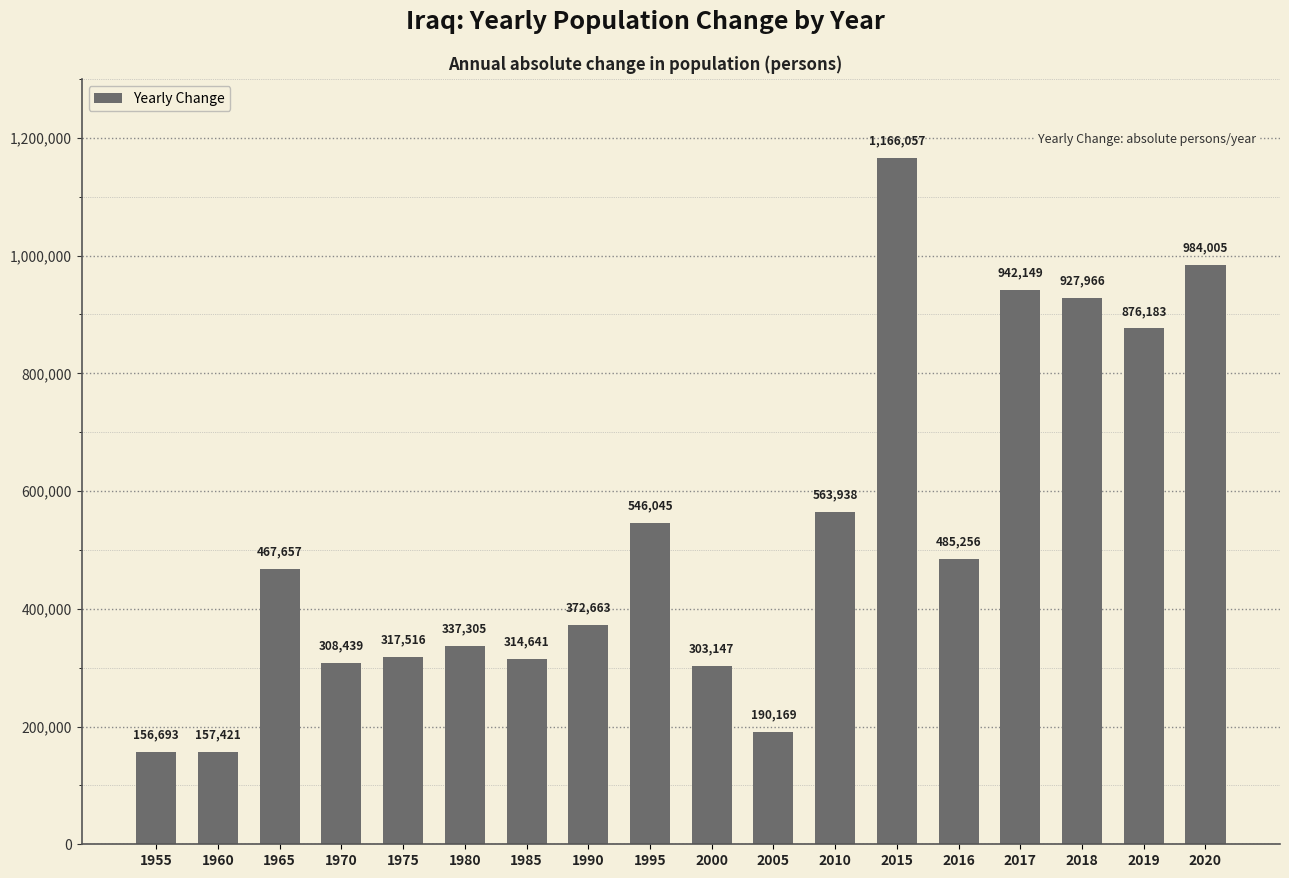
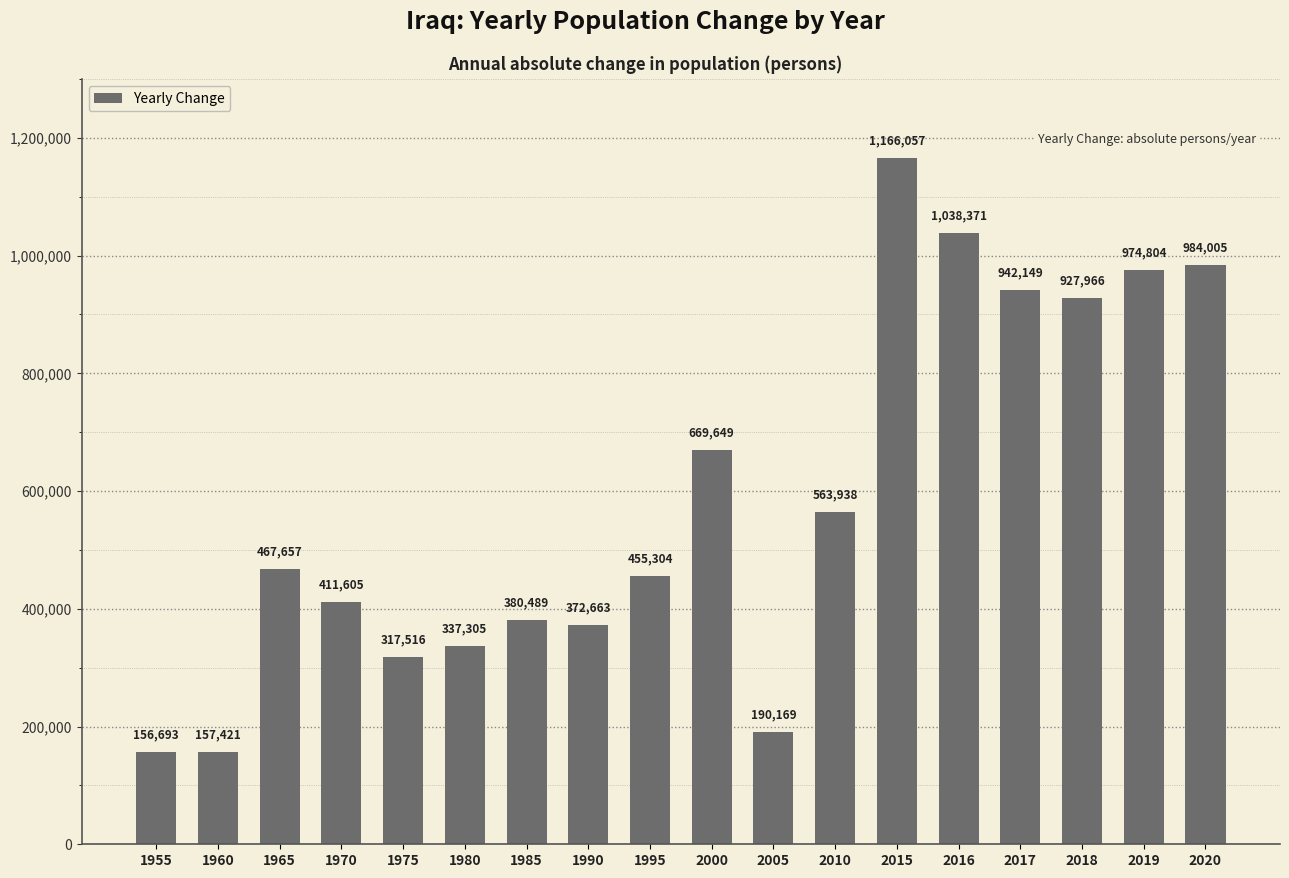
  {
    "1955": "156,693",
    "1960": "157,421",
    "1965": "467,657",
-   "1970": "308,439",
+   "1970": "411,605",
    "1975": "317,516",
    "1980": "337,305",
-   "1985": "314,641",
+   "1985": "380,489",
    "1990": "372,663",
-   "1995": "546,045",
-   "2000": "303,147",
+   "1995": "455,304",
+   "2000": "669,649",
    "2005": "190,169",
    "2010": "563,938",
    "2015": "1,166,057",
-   "2016": "485,256",
+   "2016": "1,038,371",
    "2017": "942,149",
    "2018": "927,966",
-   "2019": "876,183",
+   "2019": "974,804",
    "2020": "984,005"
  }
